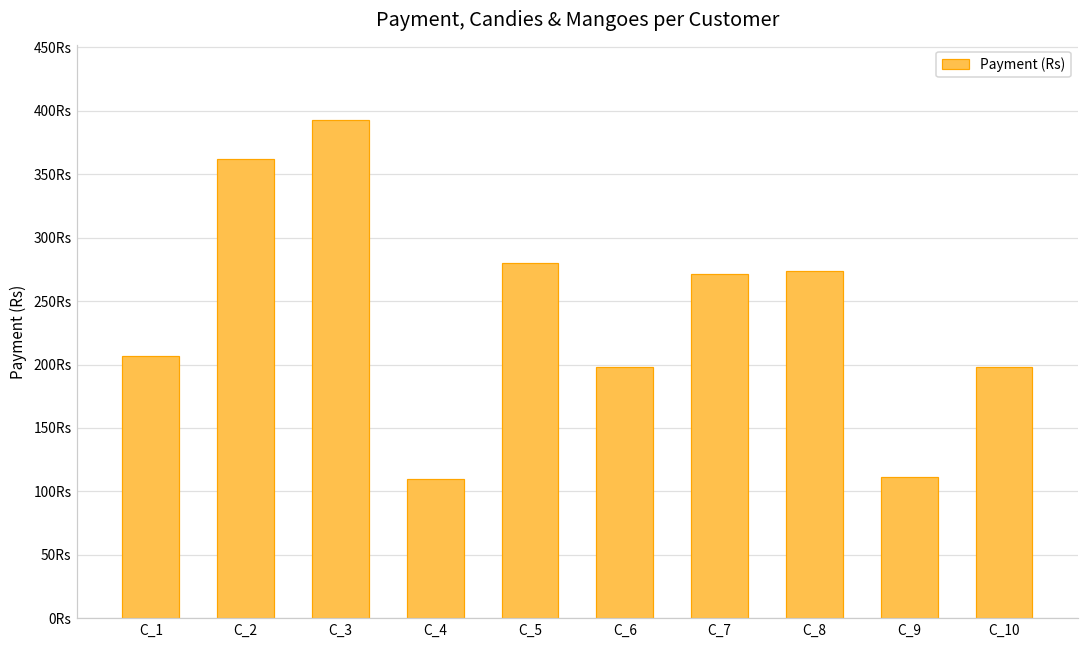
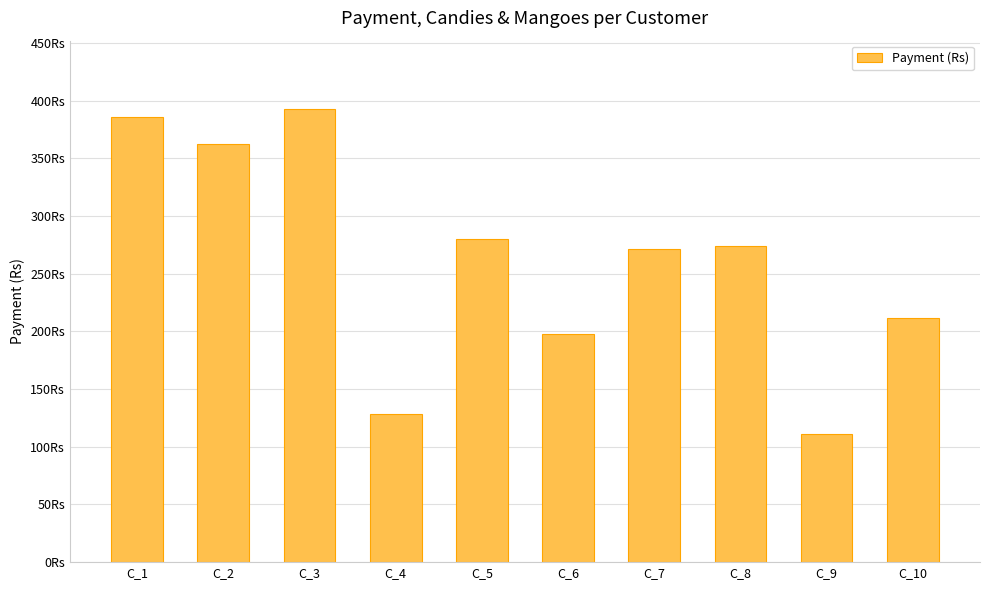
  {
-   "C_1": "207Rs",
+   "C_1": "386Rs",
    "C_2": "362Rs",
    "C_3": "393Rs",
-   "C_4": "110Rs",
+   "C_4": "128Rs",
    "C_5": "280Rs",
    "C_6": "198Rs",
    "C_7": "271Rs",
    "C_8": "274Rs",
    "C_9": "111Rs",
-   "C_10": "198Rs"
+   "C_10": "212Rs"
  }
